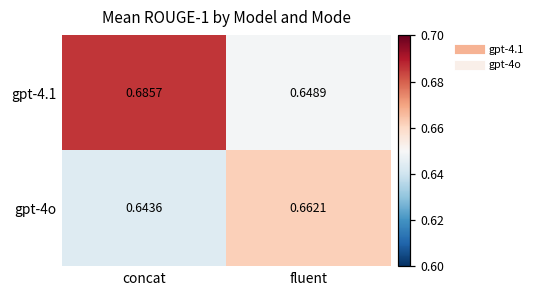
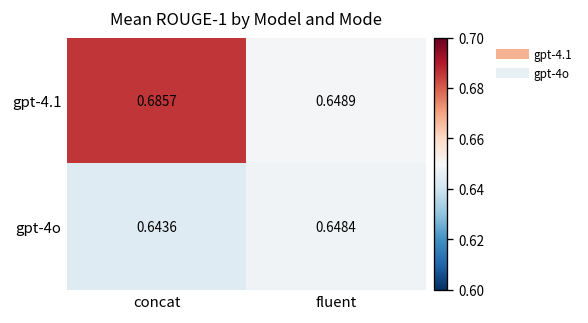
  {
    "gpt-4.1": {
      "concat": 0.6857,
      "fluent": 0.6489
    },
    "gpt-4o": {
      "concat": 0.6436,
-     "fluent": 0.6621
+     "fluent": 0.6484
    }
  }
